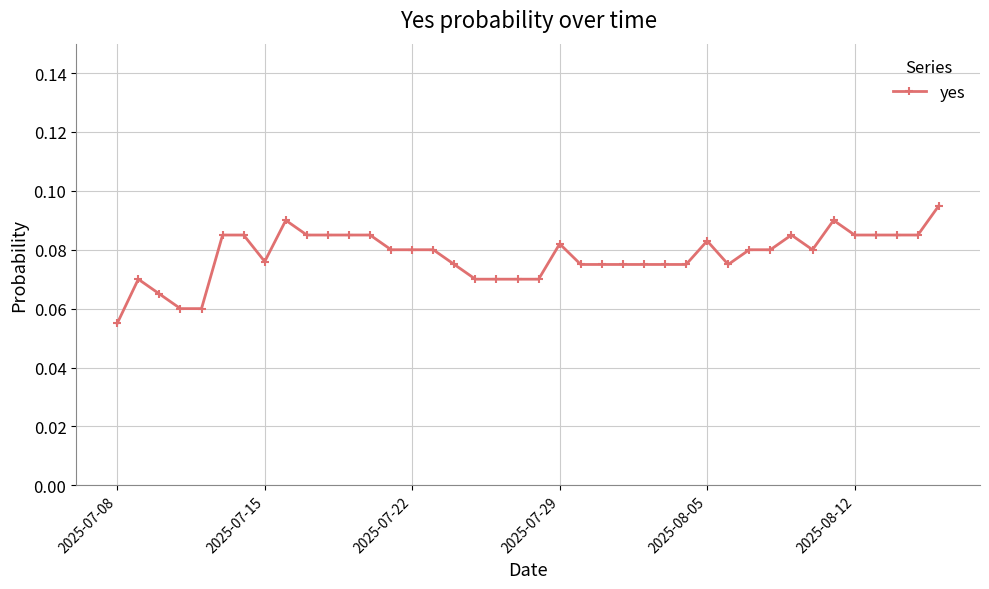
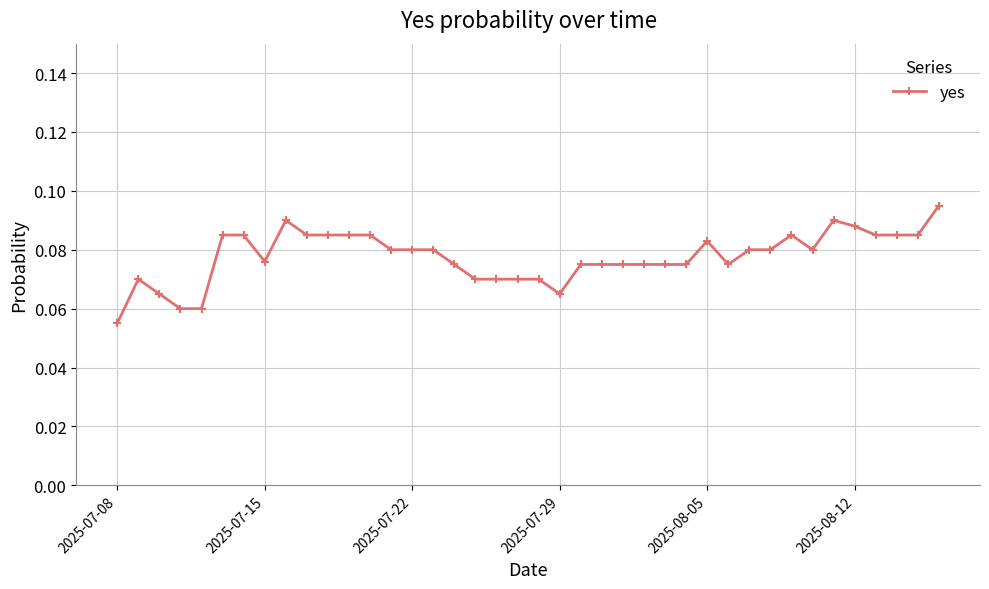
  {
    "2025-07-08": 0.055,
    "2025-07-15": 0.076,
    "2025-07-22": 0.080,
-   "2025-07-29": 0.082,
+   "2025-07-29": 0.065,
    "2025-08-05": 0.083,
-   "2025-08-12": 0.085
+   "2025-08-12": 0.088
  }
